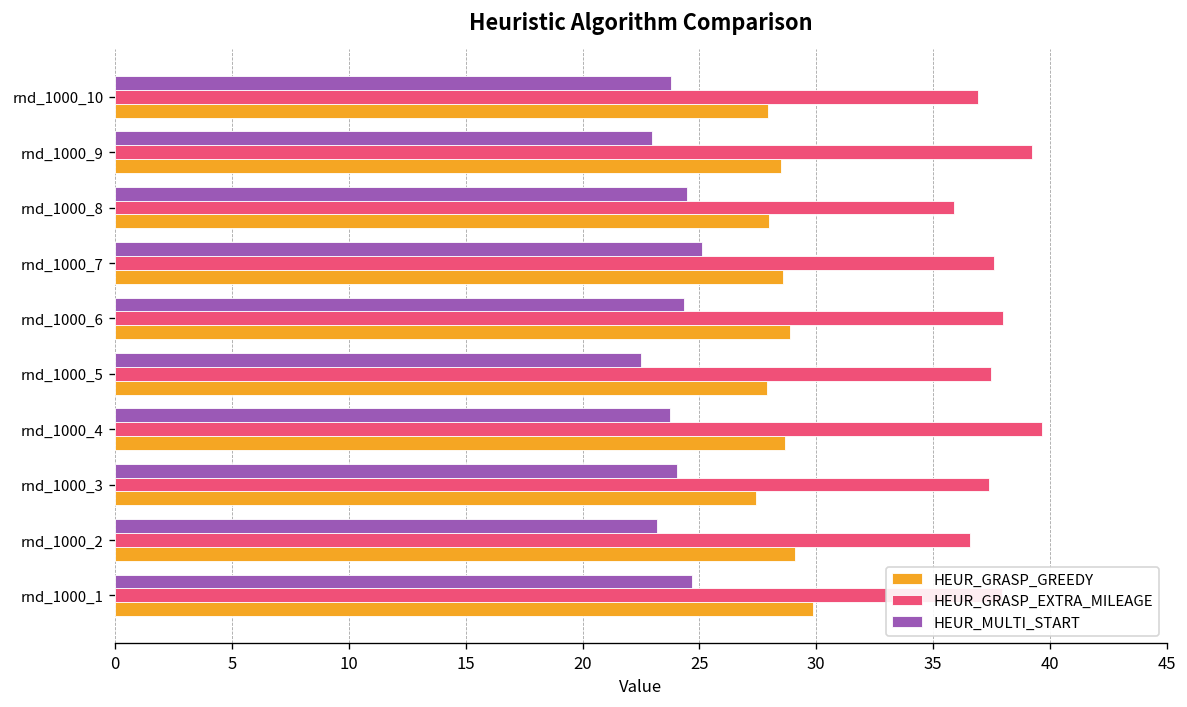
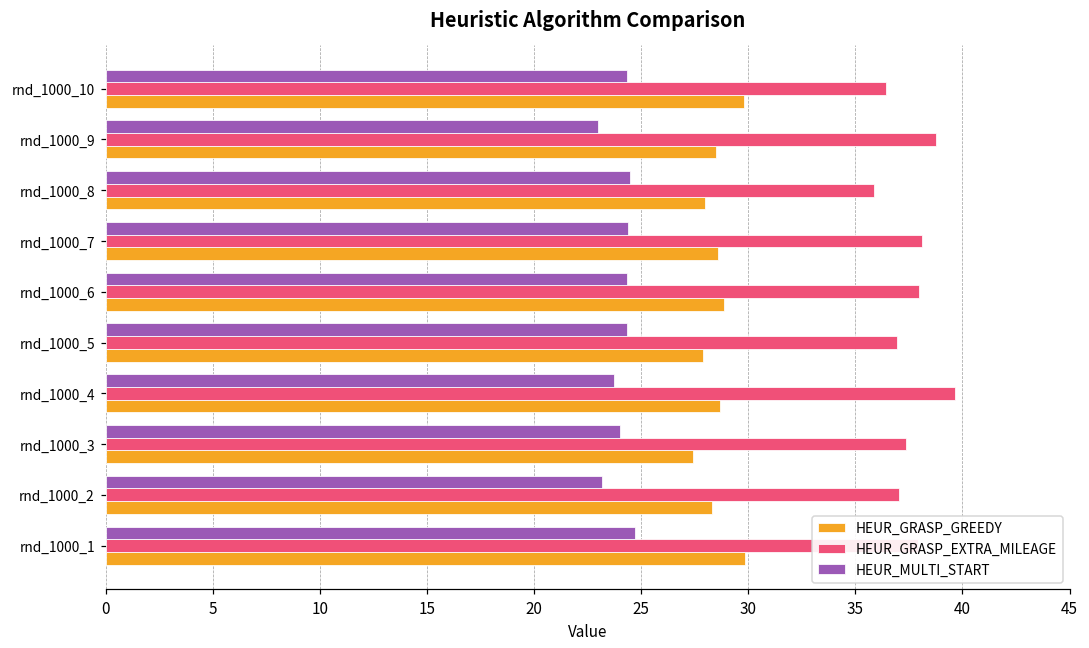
  {
    "HEUR_GRASP_GREEDY": {
-     "rnd_1000_10": 27.9,
+     "rnd_1000_10": 29.8,
      "rnd_1000_9": 28.5,
      "rnd_1000_8": 28.0,
      "rnd_1000_7": 28.6,
      "rnd_1000_6": 28.9,
      "rnd_1000_5": 27.9,
      "rnd_1000_4": 28.7,
      "rnd_1000_3": 27.4,
-     "rnd_1000_2": 29.1,
+     "rnd_1000_2": 28.3,
      "rnd_1000_1": 29.8
    },
    "HEUR_GRASP_EXTRA_MILEAGE": {
-     "rnd_1000_10": 36.9,
-     "rnd_1000_9": 39.2,
+     "rnd_1000_10": 36.5,
+     "rnd_1000_9": 38.7,
      "rnd_1000_8": 35.9,
-     "rnd_1000_7": 37.6,
+     "rnd_1000_7": 38.1,
      "rnd_1000_6": 38.0,
-     "rnd_1000_5": 37.5,
+     "rnd_1000_5": 37.0,
      "rnd_1000_4": 39.7,
      "rnd_1000_3": 37.4,
-     "rnd_1000_2": 36.6
+     "rnd_1000_2": 37.1
    },
    "HEUR_MULTI_START": {
-     "rnd_1000_10": 23.8,
+     "rnd_1000_10": 24.4,
      "rnd_1000_9": 23.0,
      "rnd_1000_8": 24.5,
-     "rnd_1000_7": 25.1,
+     "rnd_1000_7": 24.4,
      "rnd_1000_6": 24.3,
-     "rnd_1000_5": 22.5,
+     "rnd_1000_5": 24.3,
      "rnd_1000_4": 23.7,
      "rnd_1000_3": 24.0,
      "rnd_1000_2": 23.2,
      "rnd_1000_1": 24.7
    }
  }
